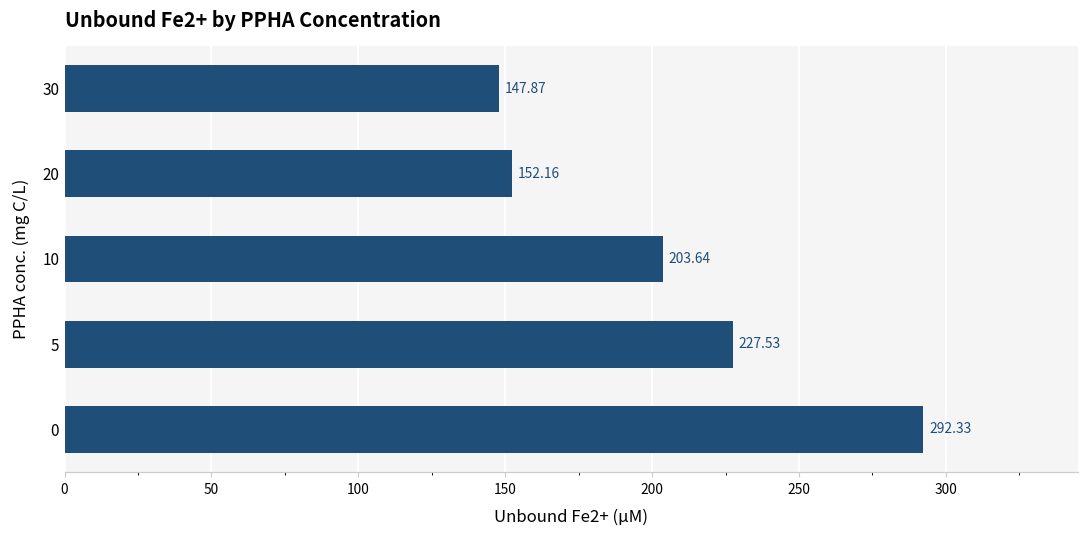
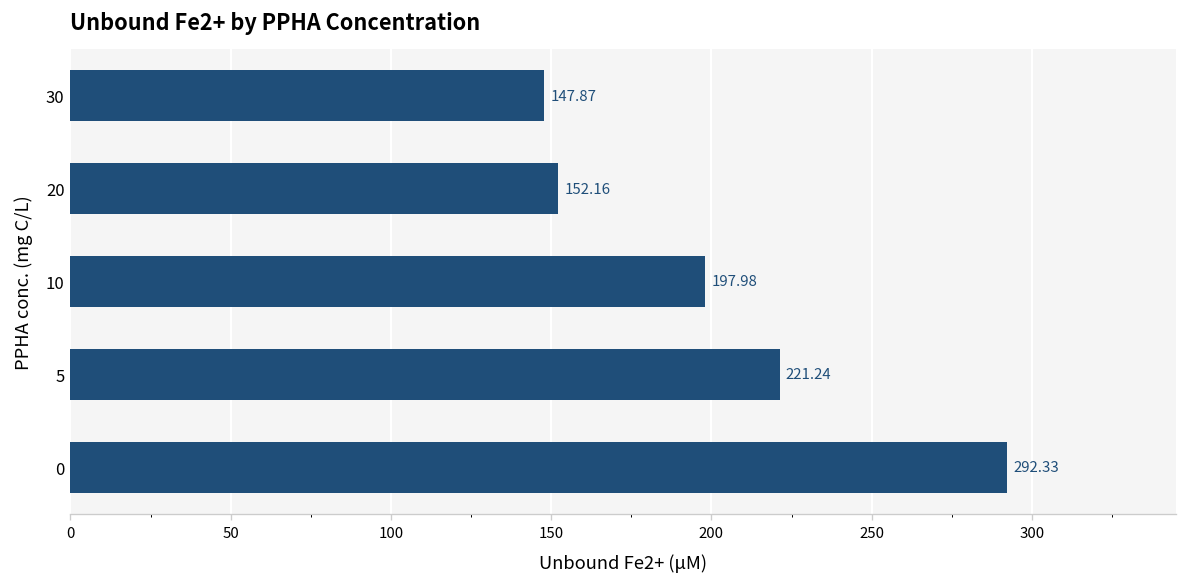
  {
    "30": 147.87,
    "20": 152.16,
-   "10": 203.64,
-   "5": 227.53,
+   "10": 197.98,
+   "5": 221.24,
    "0": 292.33
  }
